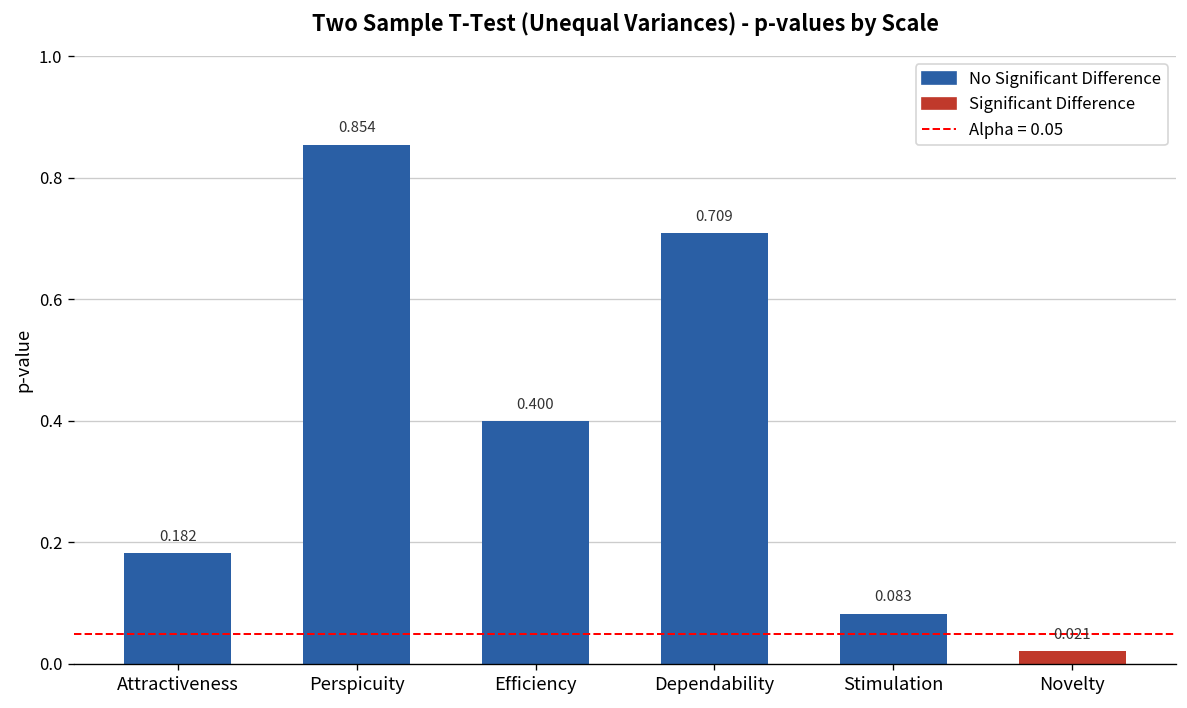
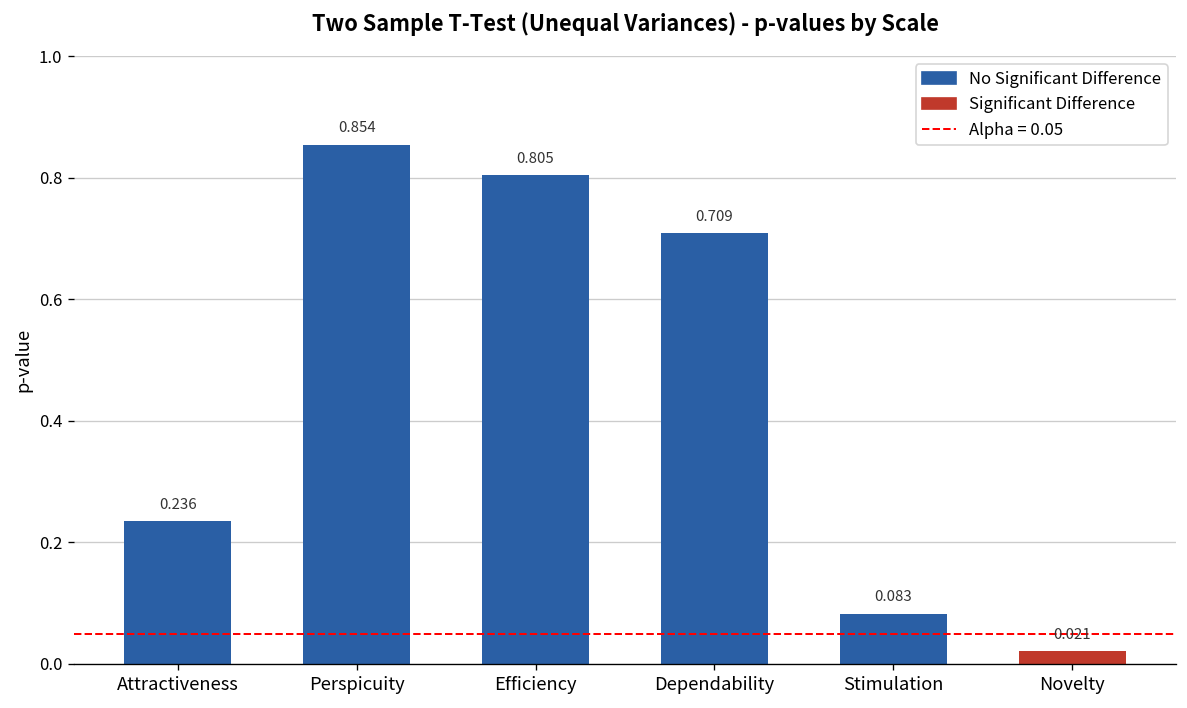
  {
-   "Attractiveness": 0.182,
+   "Attractiveness": 0.236,
    "Perspicuity": 0.854,
-   "Efficiency": 0.400,
+   "Efficiency": 0.805,
    "Dependability": 0.709,
    "Stimulation": 0.083,
    "Novelty": 0.021
  }
